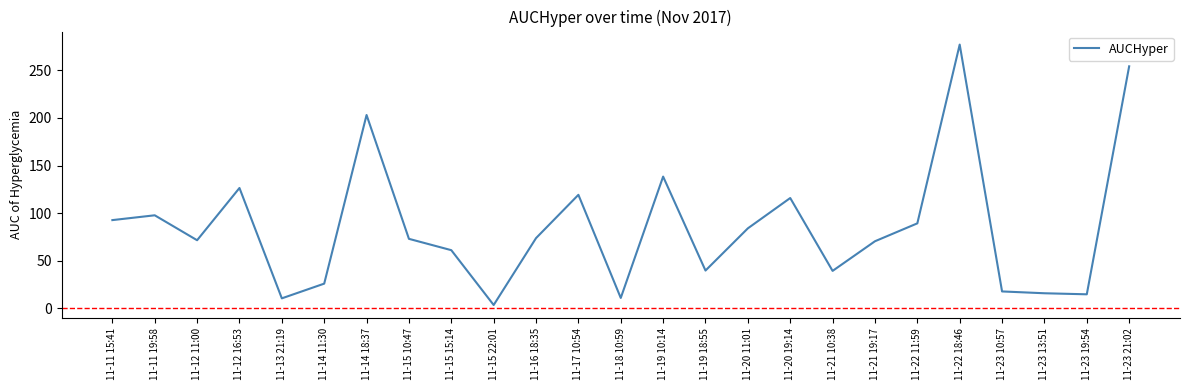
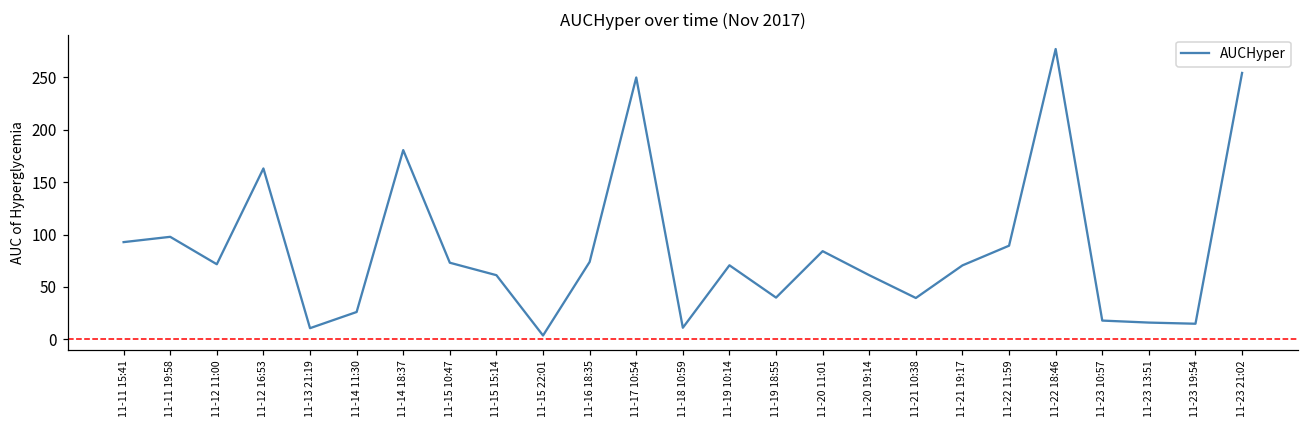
  {
    "11-11 15:41": 90,
    "11-11 19:58": 100,
    "11-12 11:00": 70,
-   "11-12 16:53": 130,
+   "11-12 16:53": 160,
    "11-13 21:19": 10,
    "11-14 11:30": 30,
-   "11-14 18:37": 200,
+   "11-14 18:37": 180,
    "11-15 10:47": 70,
    "11-15 15:14": 60,
    "11-15 22:01": 0,
    "11-16 18:35": 70,
-   "11-17 10:54": 120,
+   "11-17 10:54": 250,
    "11-18 10:59": 10,
-   "11-19 10:14": 140,
+   "11-19 10:14": 70,
    "11-19 18:55": 40,
    "11-20 11:01": 80,
-   "11-20 19:14": 120,
+   "11-20 19:14": 60,
    "11-21 10:38": 40,
    "11-21 19:17": 70,
    "11-22 11:59": 90,
    "11-22 18:46": 280,
    "11-23 10:57": 20,
    "11-23 13:51": 20,
    "11-23 19:54": 10,
    "11-23 21:02": 250
  }
